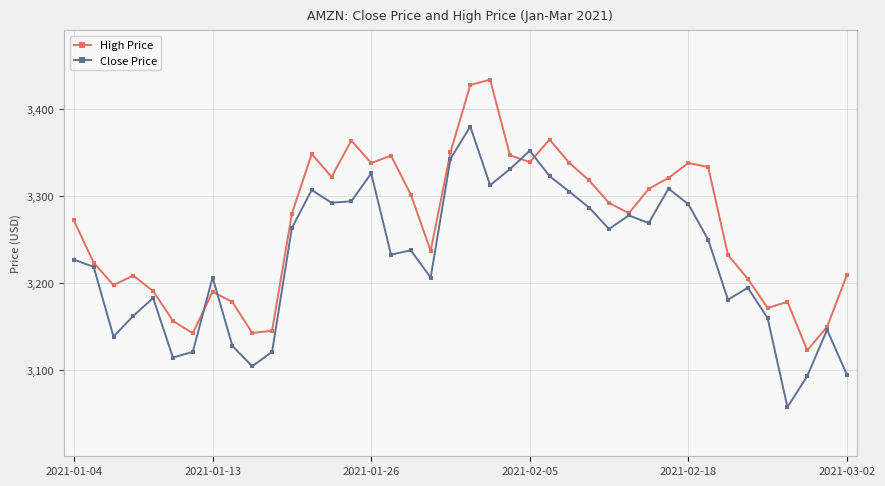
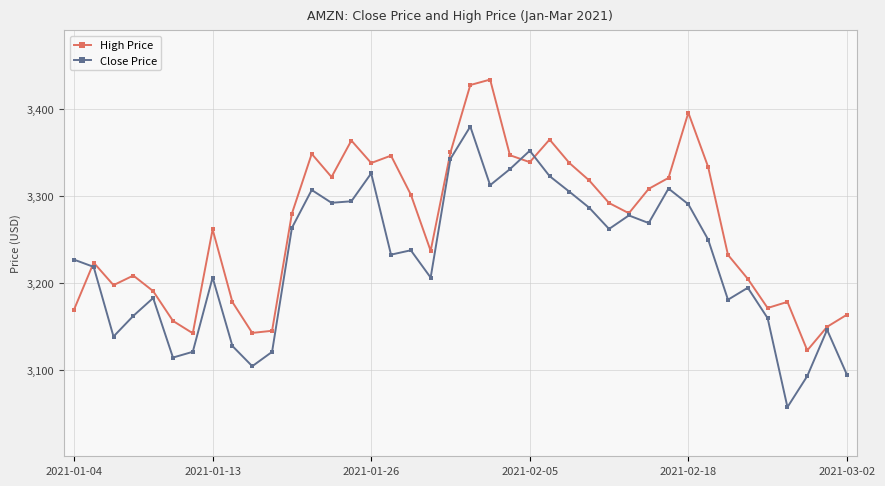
  {
    "High Price": {
-     "2021-01-04": "3,270",
-     "2021-01-13": "3,190",
+     "2021-01-04": "3,170",
+     "2021-01-13": "3,260",
      "2021-01-26": "3,340",
      "2021-02-05": "3,340",
-     "2021-02-18": "3,340",
-     "2021-03-02": "3,210"
+     "2021-02-18": "3,400",
+     "2021-03-02": "3,160"
    },
    "Close Price": {
      "2021-01-04": "3,230",
      "2021-01-13": "3,210",
      "2021-01-26": "3,330",
      "2021-02-05": "3,350",
      "2021-02-18": "3,290",
      "2021-03-02": "3,090"
    }
  }
